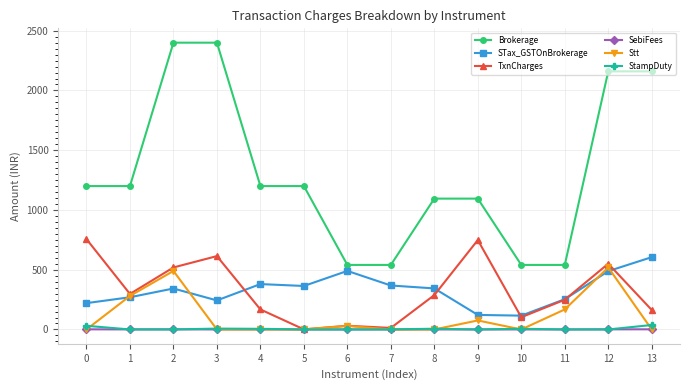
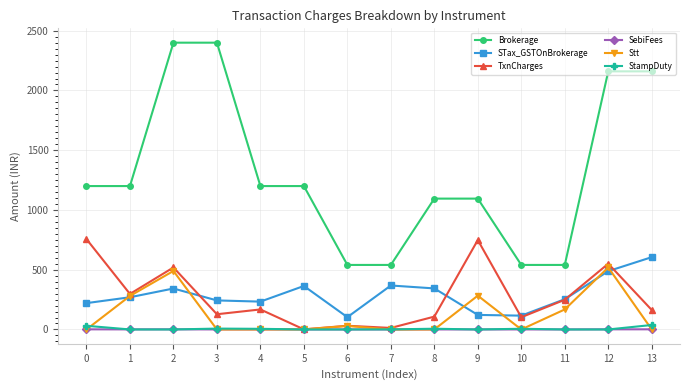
  {
    "STax_GSTOnBrokerage": {
      "0": 220,
      "2": 340,
      "3": 240,
-     "4": 380,
+     "4": 230,
      "5": 360,
-     "6": 490,
+     "6": 100,
      "7": 370,
      "8": 340,
      "9": 120,
      "12": 490,
      "13": 610
    },
    "TxnCharges": {
      "0": 760,
      "2": 520,
-     "3": 610,
+     "3": 130,
      "4": 170,
-     "8": 290,
+     "8": 110,
      "9": 750,
      "12": 550,
      "13": 160
    },
    "Stt": {
      "2": 490,
-     "9": 80,
+     "9": 280,
      "11": 170,
      "12": 520
    }
  }
